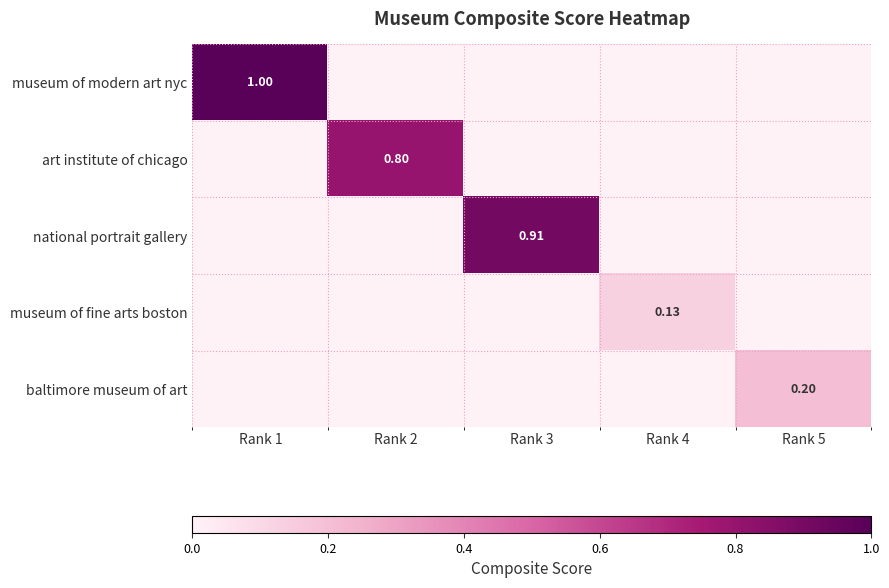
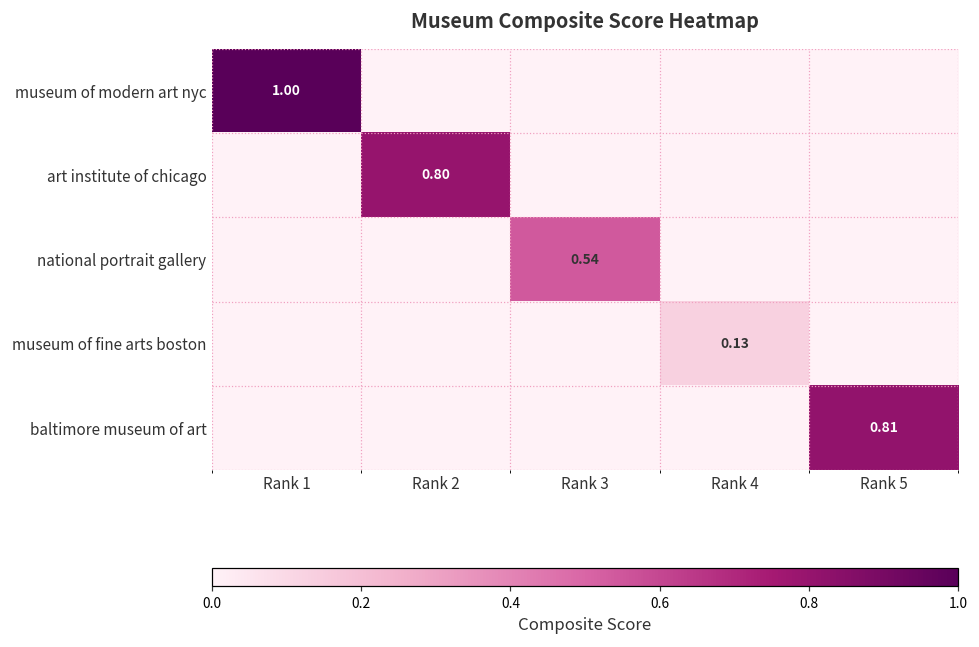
  {
    "museum of modern art nyc": {
      "Rank 1": 1.00
    },
    "art institute of chicago": {
      "Rank 2": 0.80
    },
    "national portrait gallery": {
-     "Rank 3": 0.91
+     "Rank 3": 0.54
    },
    "museum of fine arts boston": {
      "Rank 4": 0.13
    },
    "baltimore museum of art": {
-     "Rank 5": 0.20
+     "Rank 5": 0.81
    }
  }
